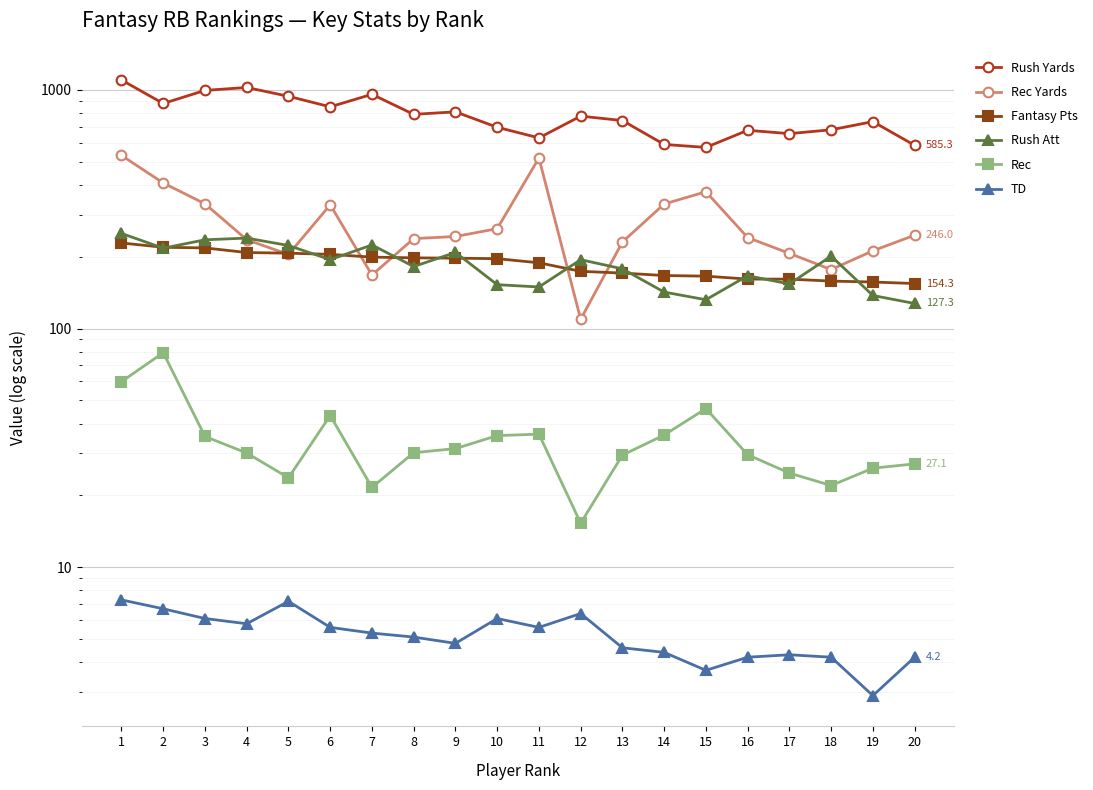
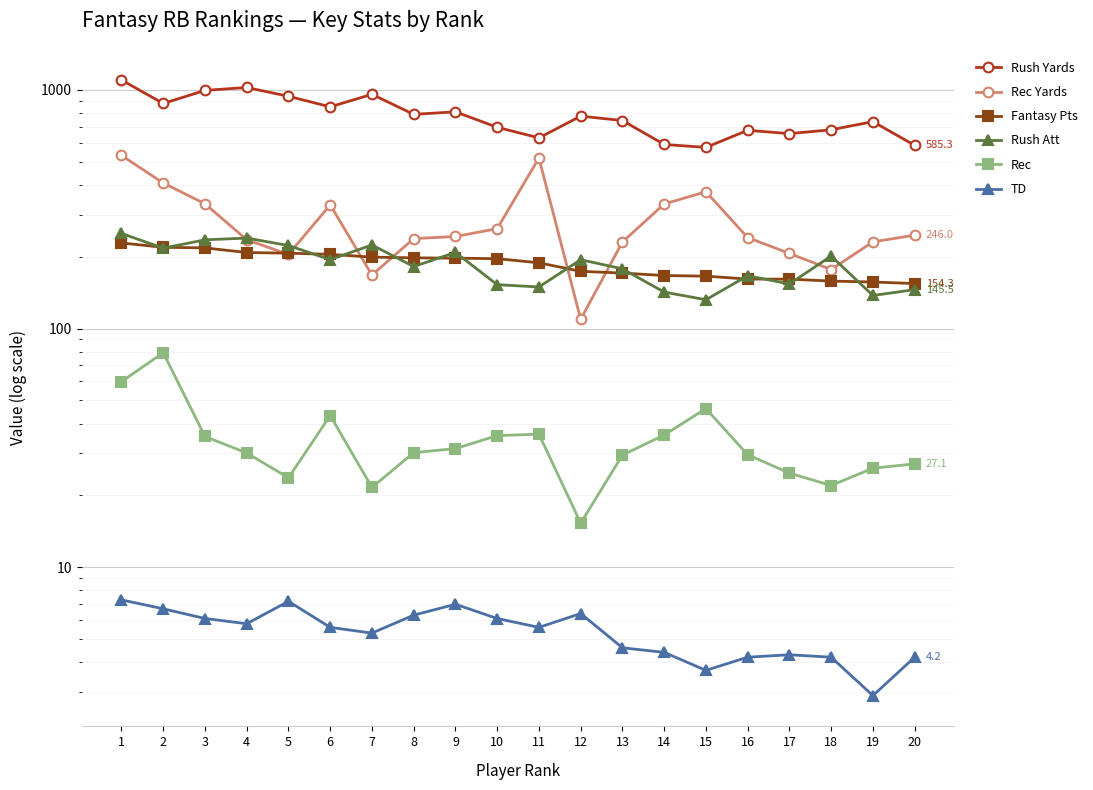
  {
    "Rec Yards": {
      "1": 530,
      "2": 410,
      "3": 330,
      "6": 330,
      "7": 170,
      "8": 240,
      "9": 240,
      "10": 260,
      "11": 520,
      "12": 110,
      "13": 230,
      "14": 330,
      "15": 370,
      "16": 240,
      "17": 210,
      "18": 180,
-     "19": 210
+     "19": 230
    },
    "Rush Att": {
-     "20": 127.3
+     "20": 145.5
    },
    "Rec": {
      "20": 27.1
    },
    "TD": {
      "1": 7.3,
      "2": 6.7,
      "3": 6.1,
      "4": 5.8,
      "5": 7.2,
      "6": 5.6,
      "7": 5.3,
-     "8": 5.1,
-     "9": 4.8,
+     "8": 6.3,
+     "9": 7.0,
      "10": 6.1,
      "11": 5.6,
      "12": 6.4,
      "13": 4.6,
      "14": 4.4,
      "15": 3.7,
      "16": 4.2,
      "17": 4.3,
      "18": 4.2,
      "19": 2.9
    }
  }
